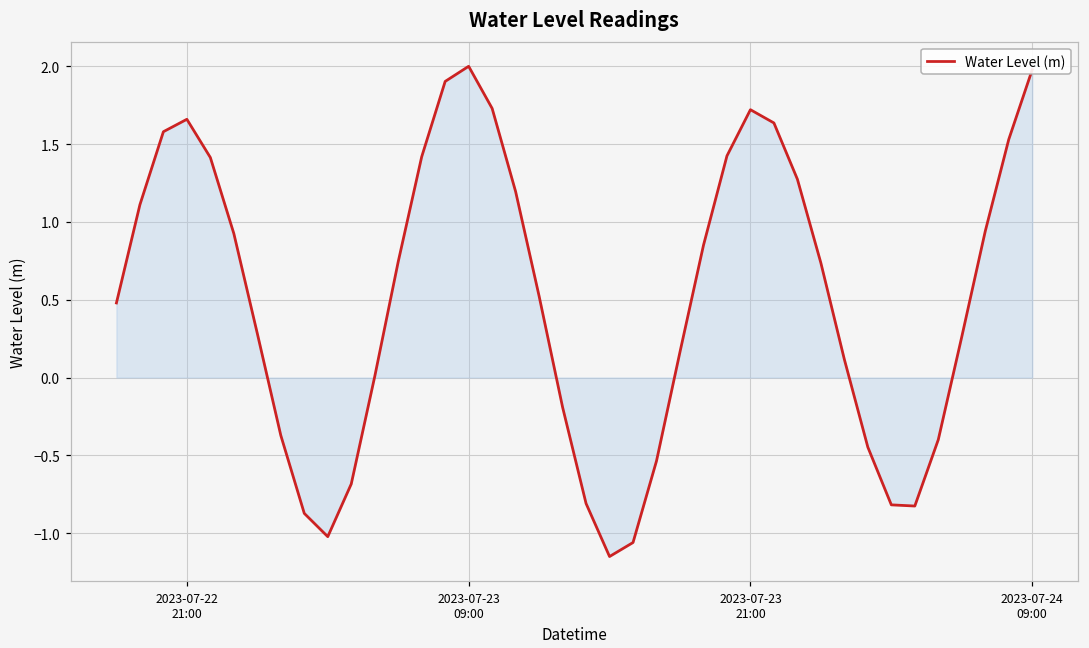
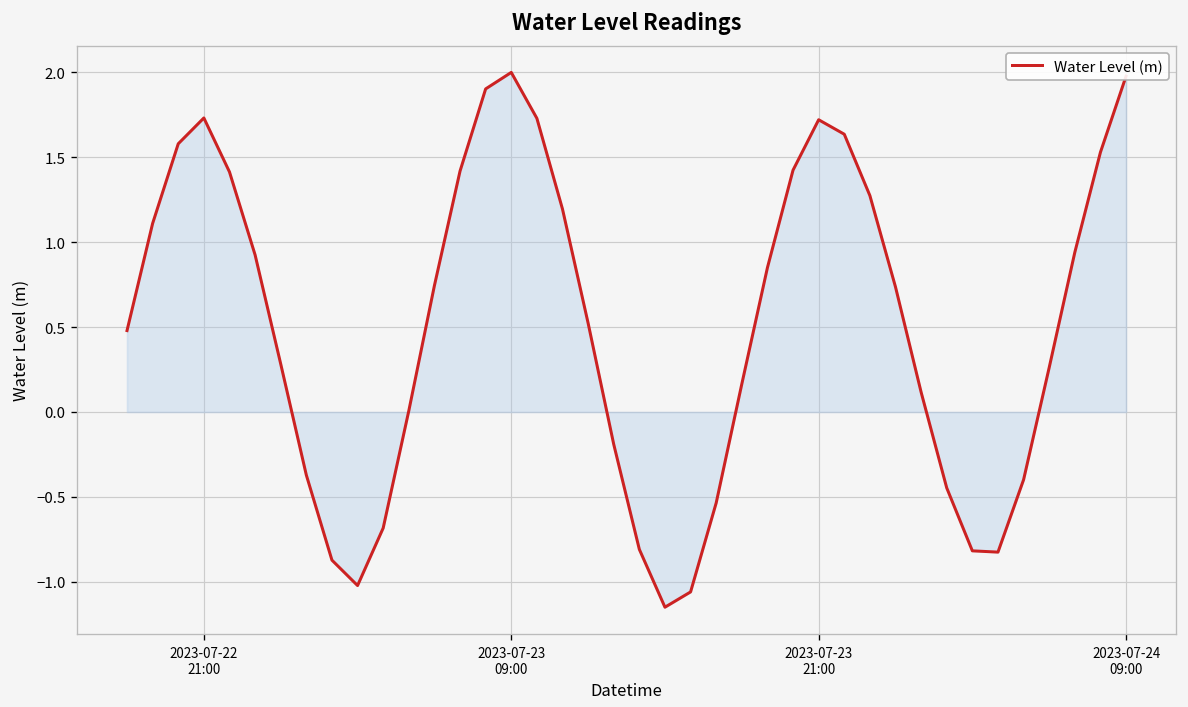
  {
    "Water Level (m)": {
-     "2023-07-22 21:00": 1.66
+     "2023-07-22 21:00": 1.73
    }
  }
